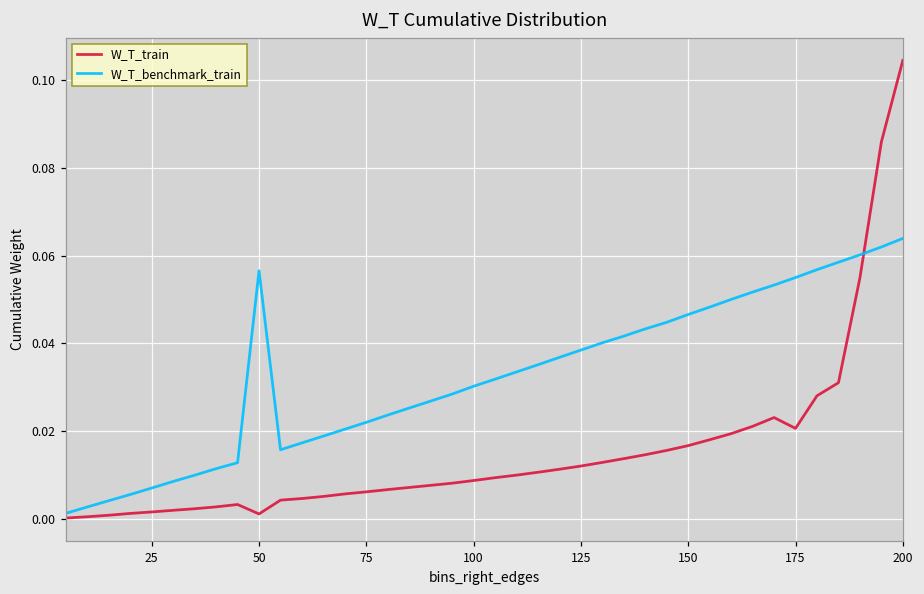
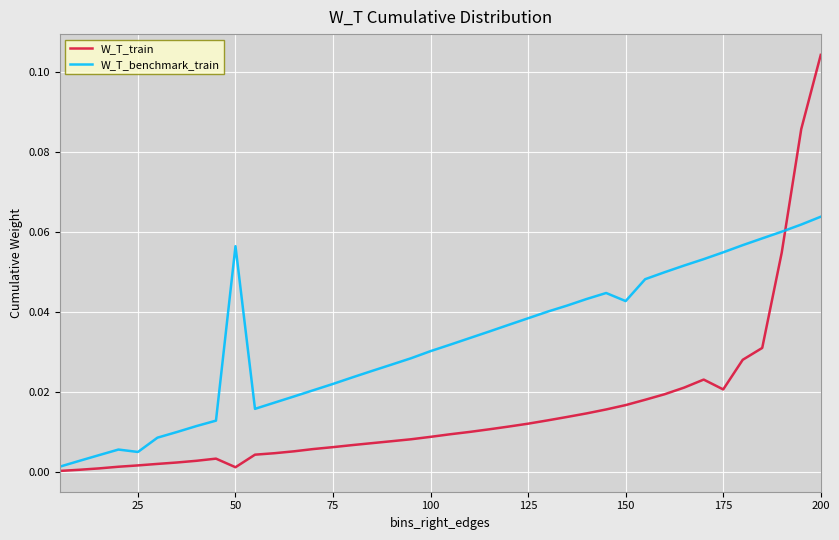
  {
    "W_T_train": {
      "25": 0.002,
      "50": 0.001,
      "75": 0.006,
      "100": 0.009,
      "125": 0.012,
      "150": 0.017,
      "175": 0.021,
      "200": 0.104
    },
    "W_T_benchmark_train": {
-     "25": 0.007,
+     "25": 0.005,
      "50": 0.057,
      "75": 0.022,
      "100": 0.030,
      "125": 0.038,
-     "150": 0.047,
+     "150": 0.043,
      "175": 0.055,
      "200": 0.064
    }
  }
